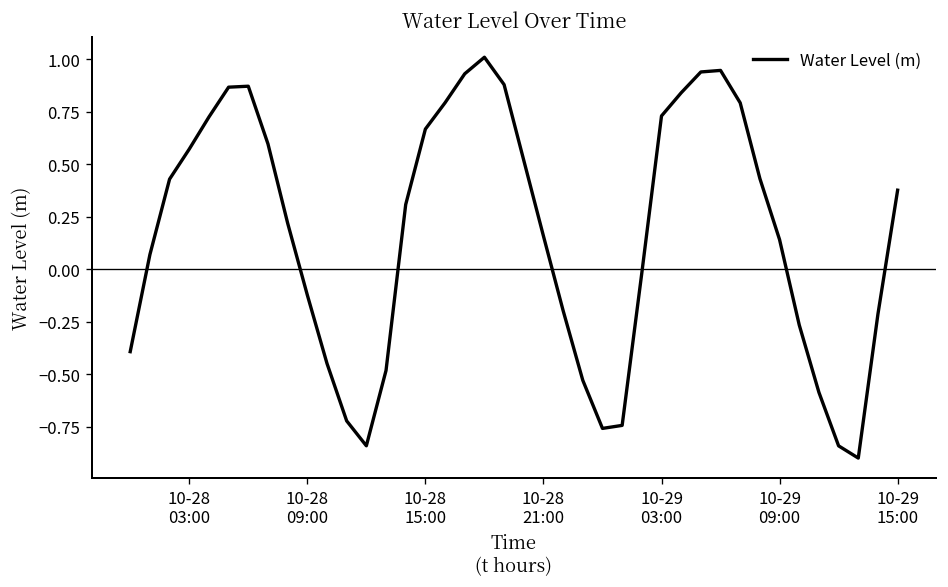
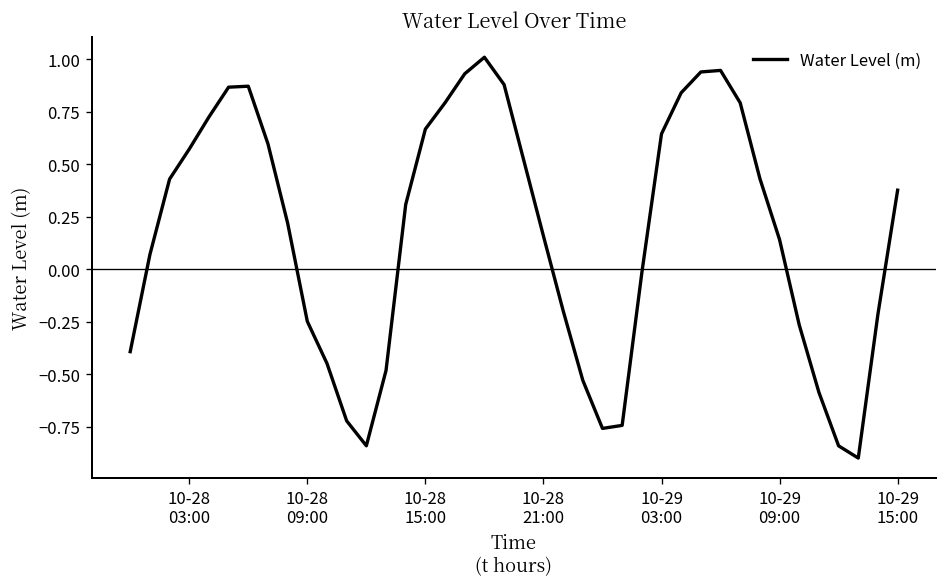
  {
    "10-28 03:00": 0.57,
-   "10-28 09:00": -0.12,
+   "10-28 09:00": -0.25,
    "10-28 15:00": 0.67,
    "10-28 21:00": 0.16,
-   "10-29 03:00": 0.73,
+   "10-29 03:00": 0.64,
    "10-29 09:00": 0.14,
    "10-29 15:00": 0.38
  }
